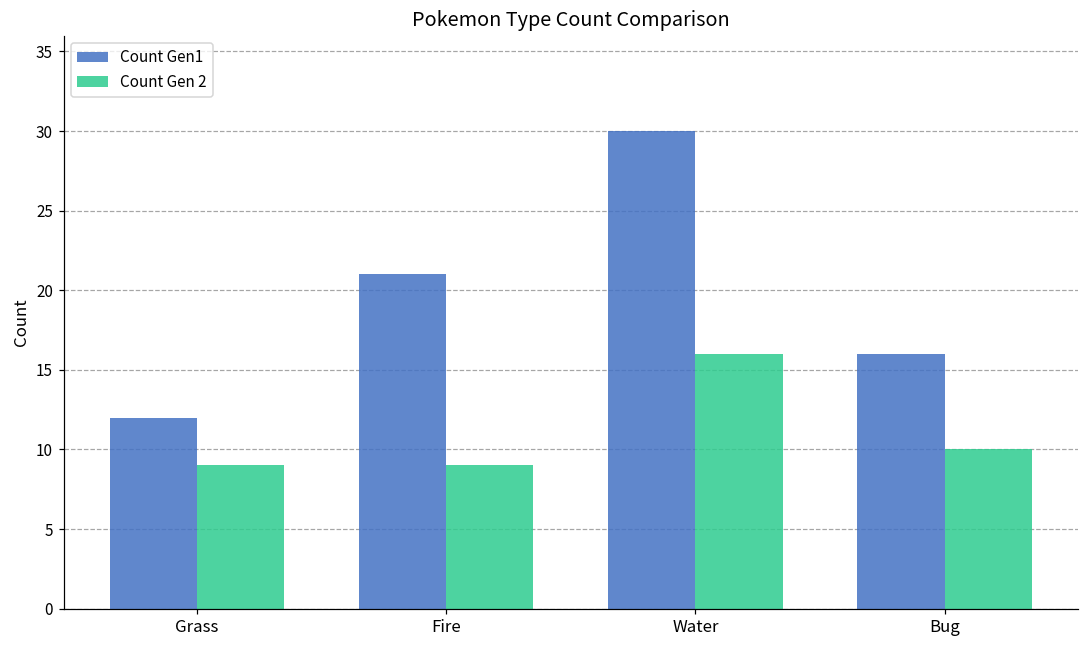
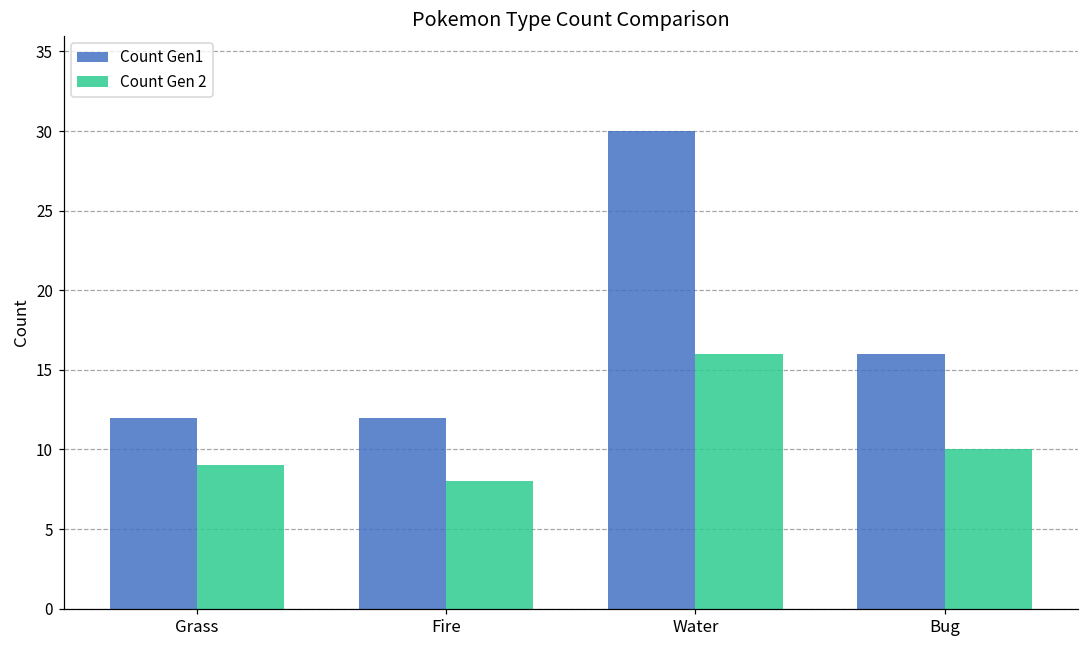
  {
    "Count Gen1": {
      "Grass": 12,
-     "Fire": 21,
+     "Fire": 12,
      "Water": 30,
      "Bug": 16
    },
    "Count Gen 2": {
      "Grass": 9,
-     "Fire": 9,
+     "Fire": 8,
      "Water": 16,
      "Bug": 10
    }
  }
